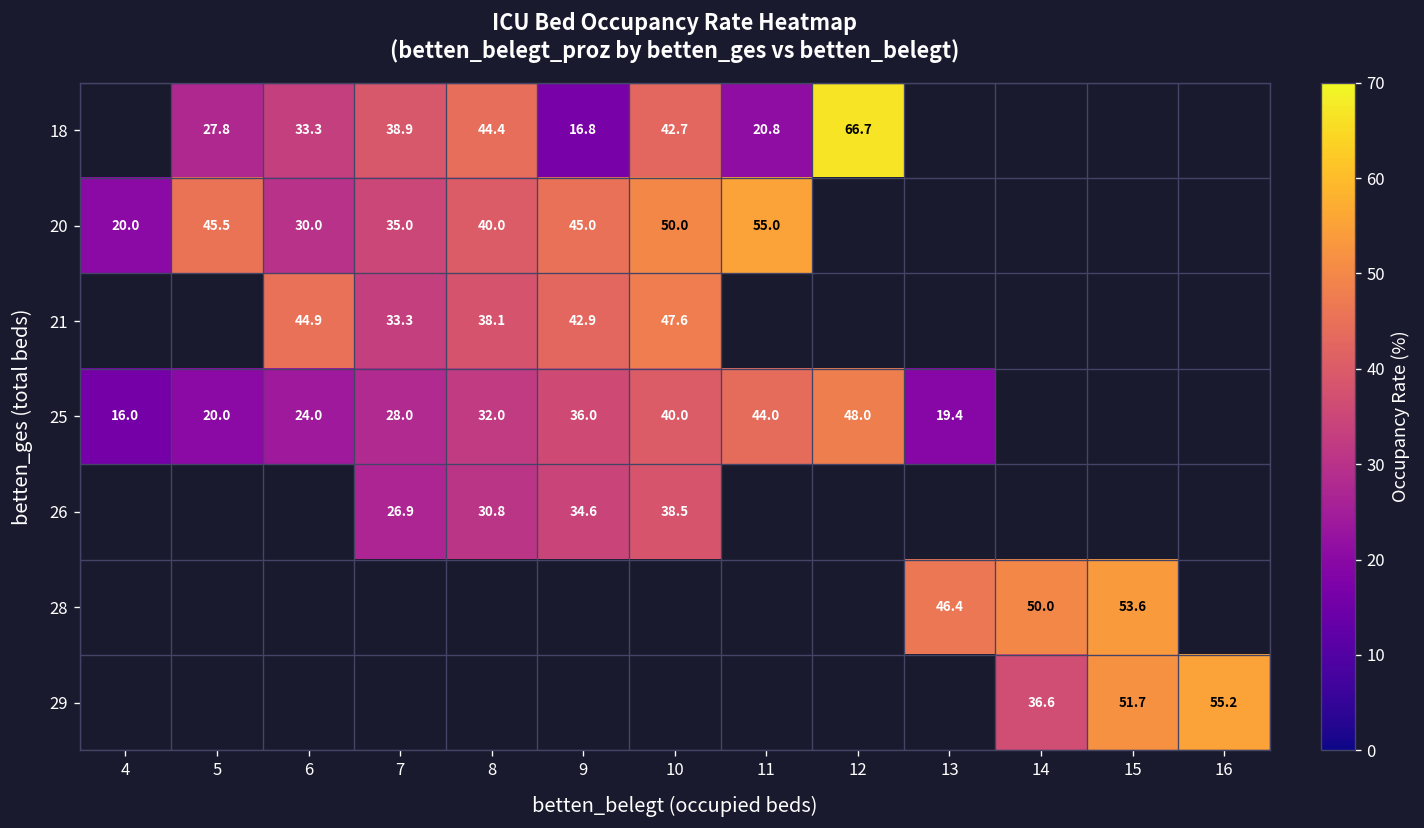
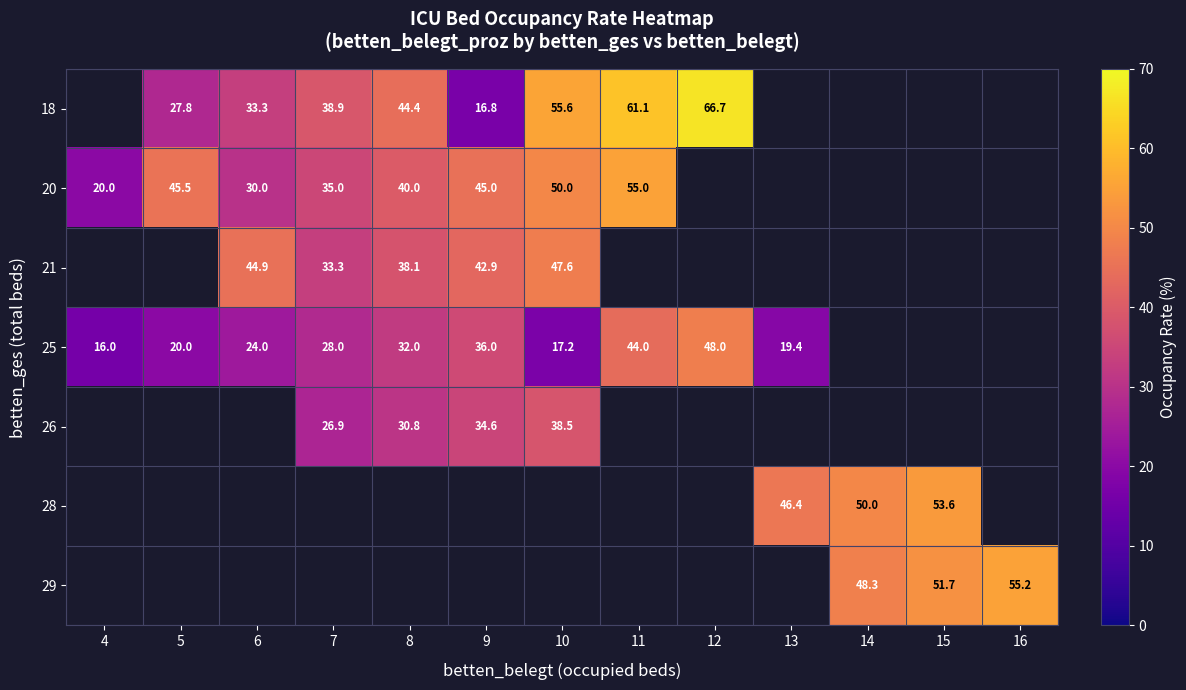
  {
    "18": {
      "5": 27.8,
      "6": 33.3,
      "7": 38.9,
      "8": 44.4,
      "9": 16.8,
-     "10": 42.7,
-     "11": 20.8,
+     "10": 55.6,
+     "11": 61.1,
      "12": 66.7
    },
    "20": {
      "4": 20.0,
      "5": 45.5,
      "6": 30.0,
      "7": 35.0,
      "8": 40.0,
      "9": 45.0,
      "10": 50.0,
      "11": 55.0
    },
    "21": {
      "6": 44.9,
      "7": 33.3,
      "8": 38.1,
      "9": 42.9,
      "10": 47.6
    },
    "25": {
      "4": 16.0,
      "5": 20.0,
      "6": 24.0,
      "7": 28.0,
      "8": 32.0,
      "9": 36.0,
-     "10": 40.0,
+     "10": 17.2,
      "11": 44.0,
      "12": 48.0,
      "13": 19.4
    },
    "26": {
      "7": 26.9,
      "8": 30.8,
      "9": 34.6,
      "10": 38.5
    },
    "28": {
      "13": 46.4,
      "14": 50.0,
      "15": 53.6
    },
    "29": {
-     "14": 36.6,
+     "14": 48.3,
      "15": 51.7,
      "16": 55.2
    }
  }
